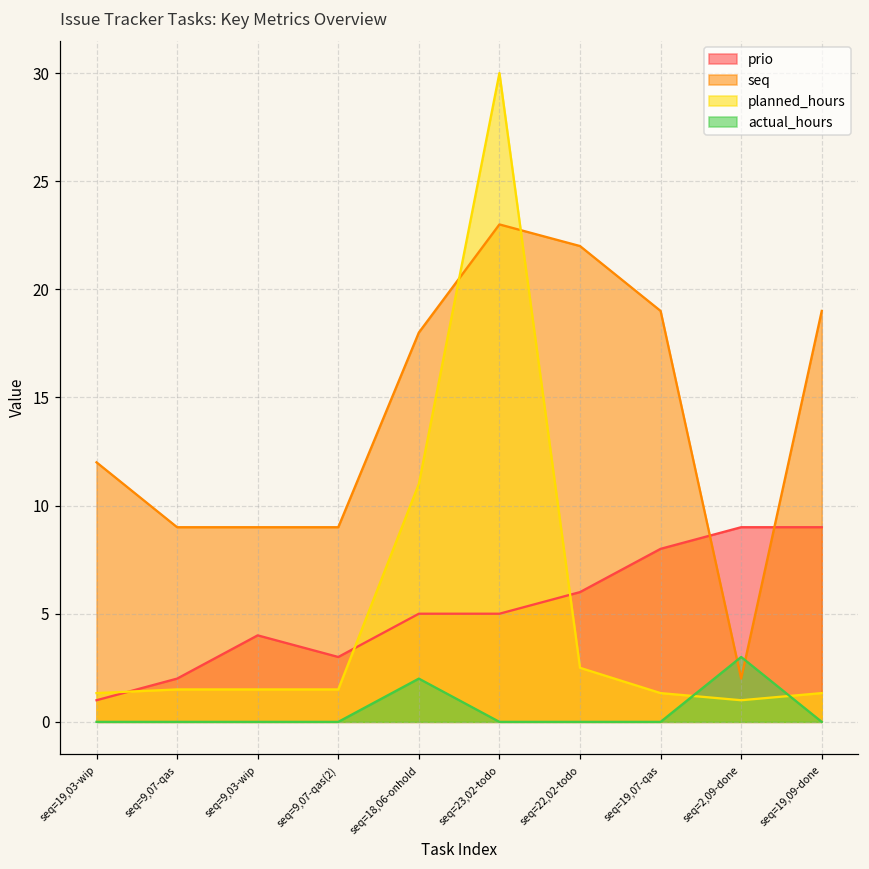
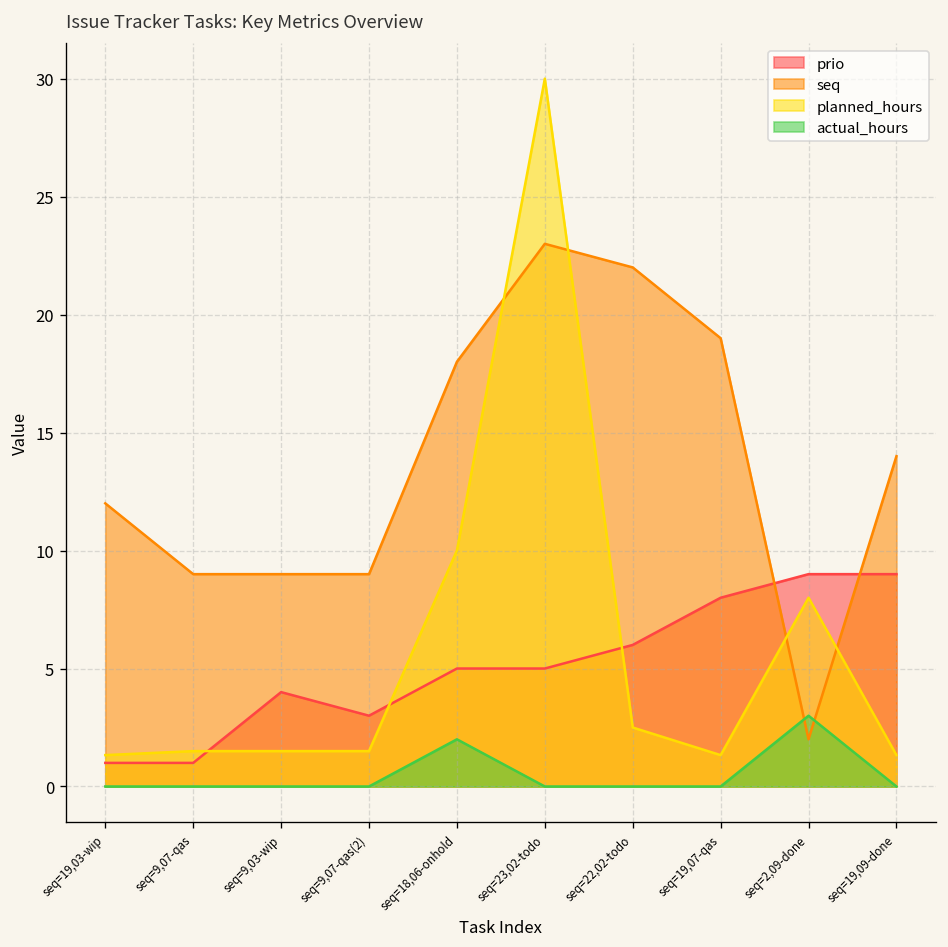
  {
    "prio": {
      "seq=19,03-wip": 1,
-     "seq=9,07-qas": 2,
+     "seq=9,07-qas": 1,
      "seq=9,03-wip": 4,
      "seq=9,07-qas(2)": 3,
      "seq=18,06-onhold": 5,
      "seq=23,02-todo": 5,
      "seq=22,02-todo": 6,
      "seq=19,07-qas": 8,
      "seq=2,09-done": 9,
      "seq=19,09-done": 9
    },
    "seq": {
      "seq=19,03-wip": 12,
      "seq=9,07-qas": 9,
      "seq=9,03-wip": 9,
      "seq=9,07-qas(2)": 9,
      "seq=18,06-onhold": 18,
      "seq=23,02-todo": 23,
      "seq=22,02-todo": 22,
      "seq=19,07-qas": 19,
      "seq=2,09-done": 2,
-     "seq=19,09-done": 19
+     "seq=19,09-done": 14
    },
    "planned_hours": {
      "seq=19,03-wip": 1.3,
      "seq=9,07-qas": 1.5,
      "seq=9,03-wip": 1.5,
      "seq=9,07-qas(2)": 1.5,
-     "seq=18,06-onhold": 11,
+     "seq=18,06-onhold": 10,
      "seq=23,02-todo": 30,
      "seq=22,02-todo": 2.5,
      "seq=19,07-qas": 1.3,
-     "seq=2,09-done": 1,
+     "seq=2,09-done": 8,
      "seq=19,09-done": 1.3
    },
    "actual_hours": {
      "seq=19,03-wip": 0,
      "seq=9,07-qas": 0,
      "seq=9,03-wip": 0,
      "seq=9,07-qas(2)": 0,
      "seq=18,06-onhold": 2,
      "seq=23,02-todo": 0,
      "seq=22,02-todo": 0,
      "seq=19,07-qas": 0,
      "seq=2,09-done": 3,
      "seq=19,09-done": 0
    }
  }
